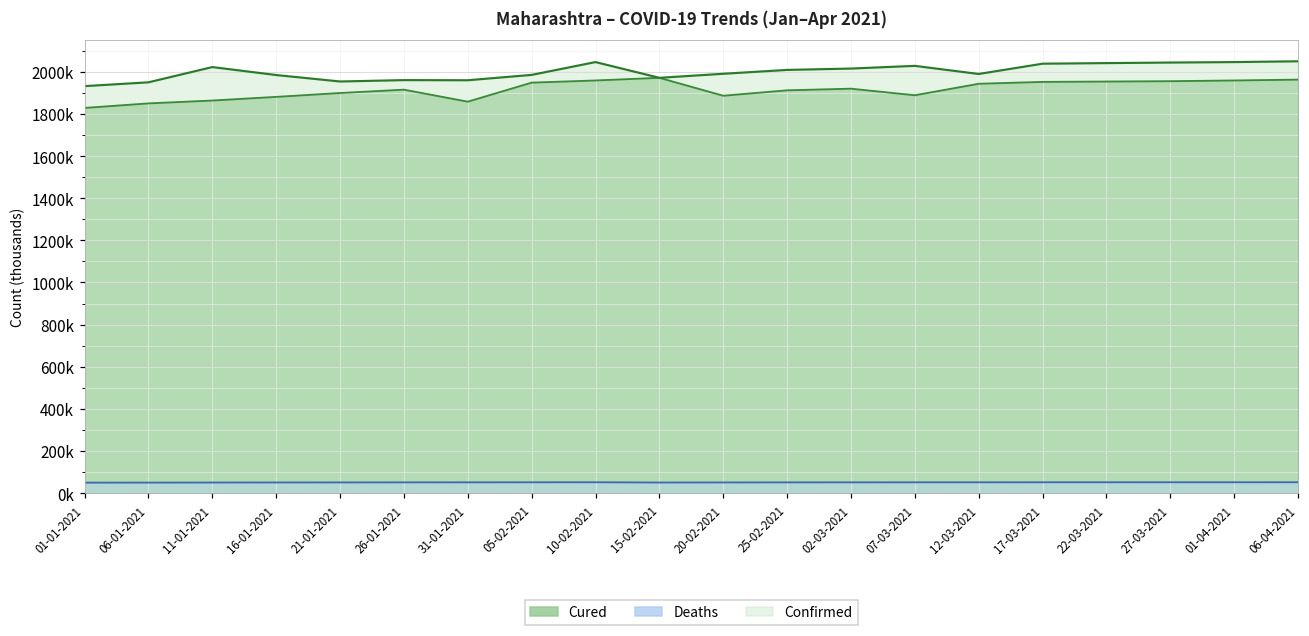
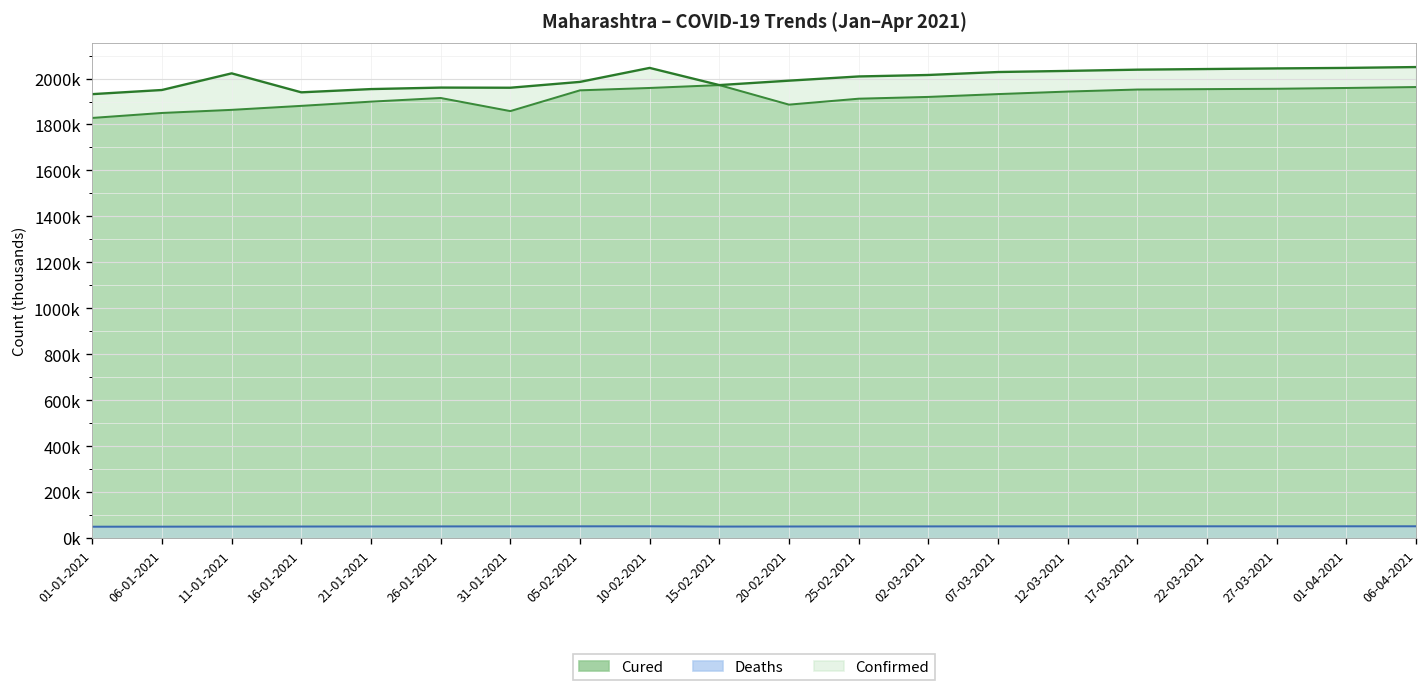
  {
    "Cured": {
      "01-01-2021": 1830000,
      "06-01-2021": 1850000,
      "11-01-2021": 1860000,
      "16-01-2021": 1880000,
      "21-01-2021": 1900000,
      "26-01-2021": 1920000,
      "31-01-2021": 1860000,
      "05-02-2021": 1950000,
      "10-02-2021": 1960000,
      "20-02-2021": 1890000,
      "25-02-2021": 1910000,
      "02-03-2021": 1920000,
-     "07-03-2021": 1890000,
+     "07-03-2021": 1930000,
      "12-03-2021": 1940000,
      "17-03-2021": 1950000,
      "22-03-2021": 1950000,
      "27-03-2021": 1960000,
      "01-04-2021": 1960000,
      "06-04-2021": 1960000
    },
    "Deaths": {
      "01-01-2021": 50000,
      "06-01-2021": 50000,
      "11-01-2021": 50000,
      "16-01-2021": 50000,
      "21-01-2021": 50000,
      "26-01-2021": 50000,
      "31-01-2021": 50000,
      "05-02-2021": 50000,
      "10-02-2021": 50000,
      "15-02-2021": 50000,
      "20-02-2021": 50000,
      "25-02-2021": 50000,
      "02-03-2021": 50000,
      "07-03-2021": 50000,
      "12-03-2021": 50000,
      "17-03-2021": 50000,
      "22-03-2021": 50000,
      "27-03-2021": 50000,
      "01-04-2021": 50000,
      "06-04-2021": 50000
    },
    "Confirmed": {
      "01-01-2021": 1930000,
      "06-01-2021": 1950000,
      "11-01-2021": 2020000,
-     "16-01-2021": 1980000,
+     "16-01-2021": 1940000,
      "21-01-2021": 1950000,
      "26-01-2021": 1960000,
      "31-01-2021": 1960000,
      "05-02-2021": 1990000,
      "10-02-2021": 2050000,
      "20-02-2021": 1990000,
      "25-02-2021": 2010000,
      "02-03-2021": 2020000,
      "07-03-2021": 2030000,
-     "12-03-2021": 1990000,
+     "12-03-2021": 2030000,
      "17-03-2021": 2040000,
      "22-03-2021": 2040000,
      "27-03-2021": 2040000,
      "01-04-2021": 2050000,
      "06-04-2021": 2050000
    }
  }
